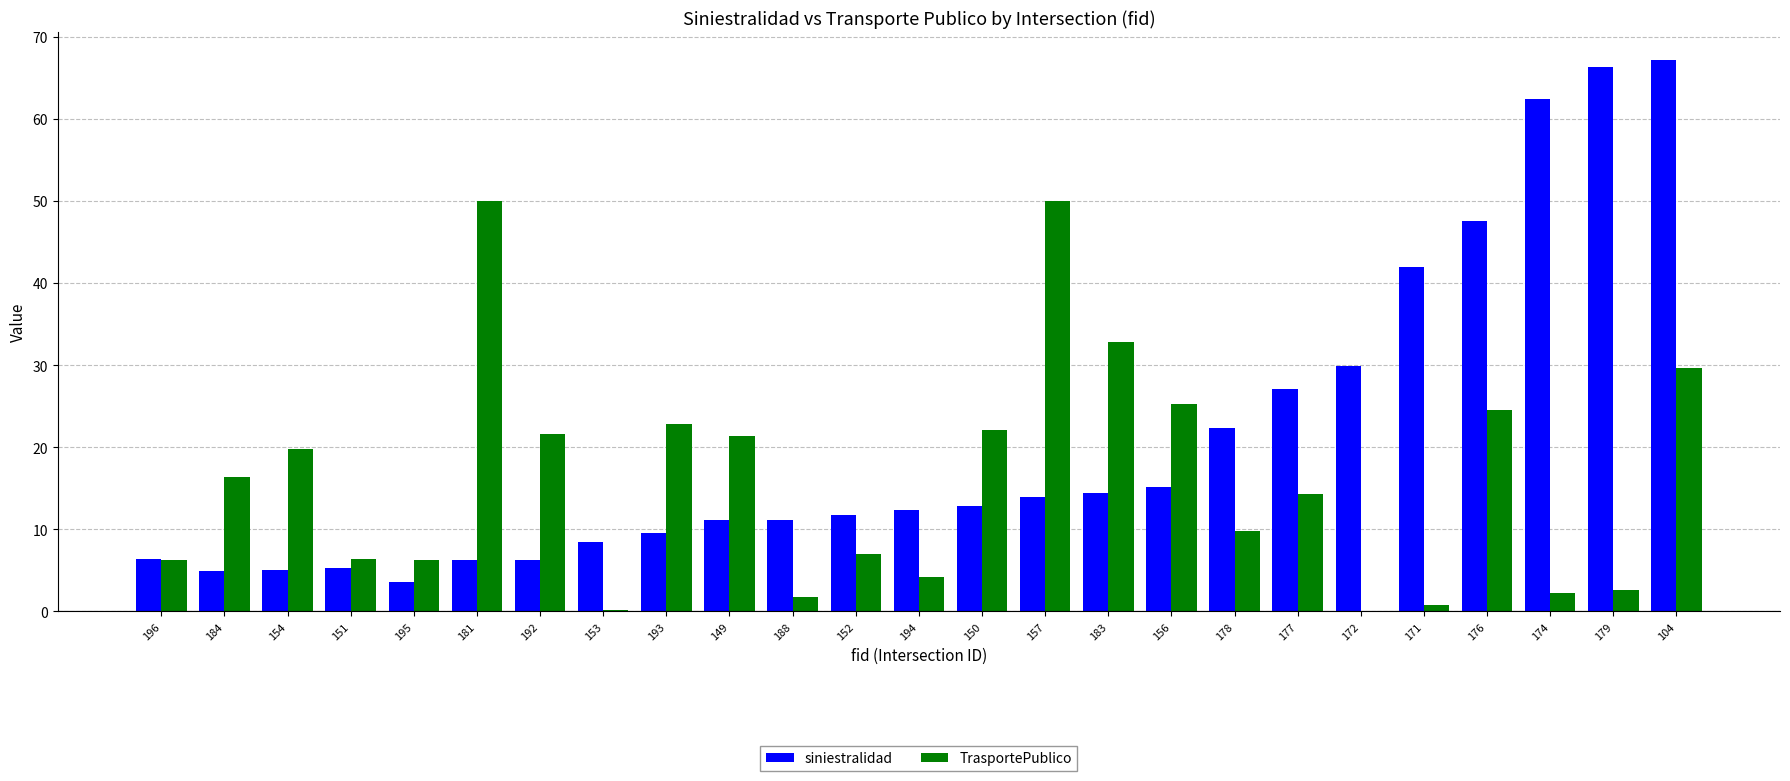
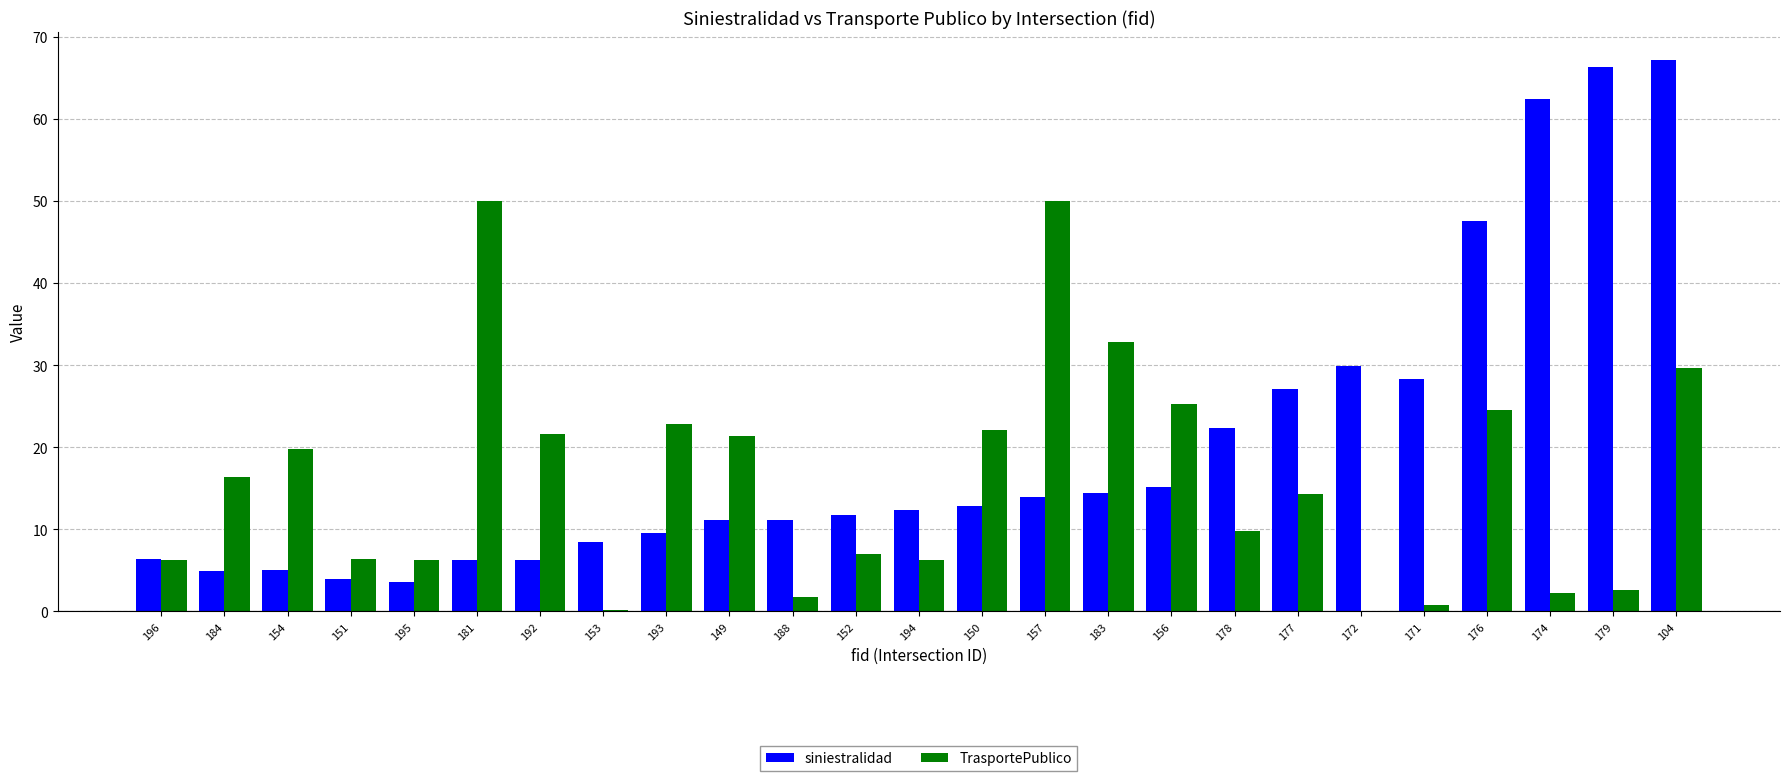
  {
    "siniestralidad": {
      "196": 6,
      "184": 5,
      "154": 5,
-     "151": 5,
+     "151": 4,
      "195": 4,
      "181": 6,
      "192": 6,
      "153": 8,
      "193": 10,
      "149": 11,
      "188": 11,
      "152": 12,
      "194": 12,
      "150": 13,
      "157": 14,
      "183": 14,
      "156": 15,
      "178": 22,
      "177": 27,
      "172": 30,
-     "171": 42,
+     "171": 28,
      "176": 48,
      "174": 62,
      "179": 66,
      "104": 67
    },
    "TrasportePublico": {
      "196": 6,
      "184": 16,
      "154": 20,
      "151": 6,
      "195": 6,
      "181": 50,
      "192": 22,
      "193": 23,
      "149": 21,
      "188": 2,
      "152": 7,
-     "194": 4,
+     "194": 6,
      "150": 22,
      "157": 50,
      "183": 33,
      "156": 25,
      "178": 10,
      "177": 14,
      "172": 0,
      "171": 1,
      "176": 25,
      "174": 2,
      "179": 3,
      "104": 30
    }
  }
